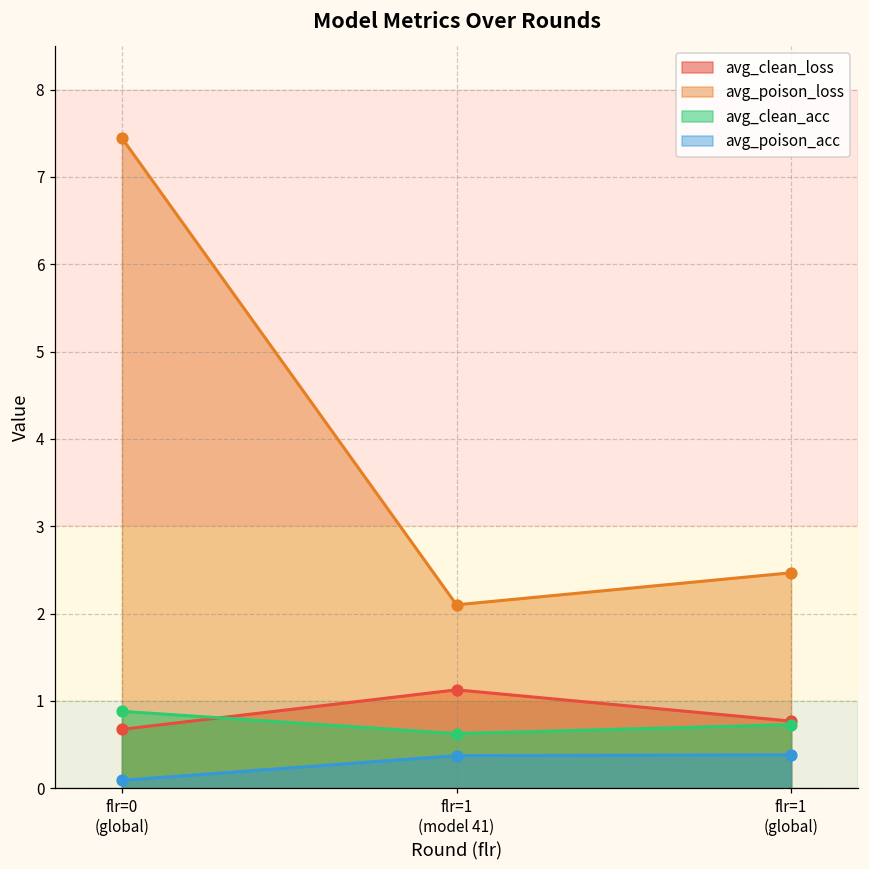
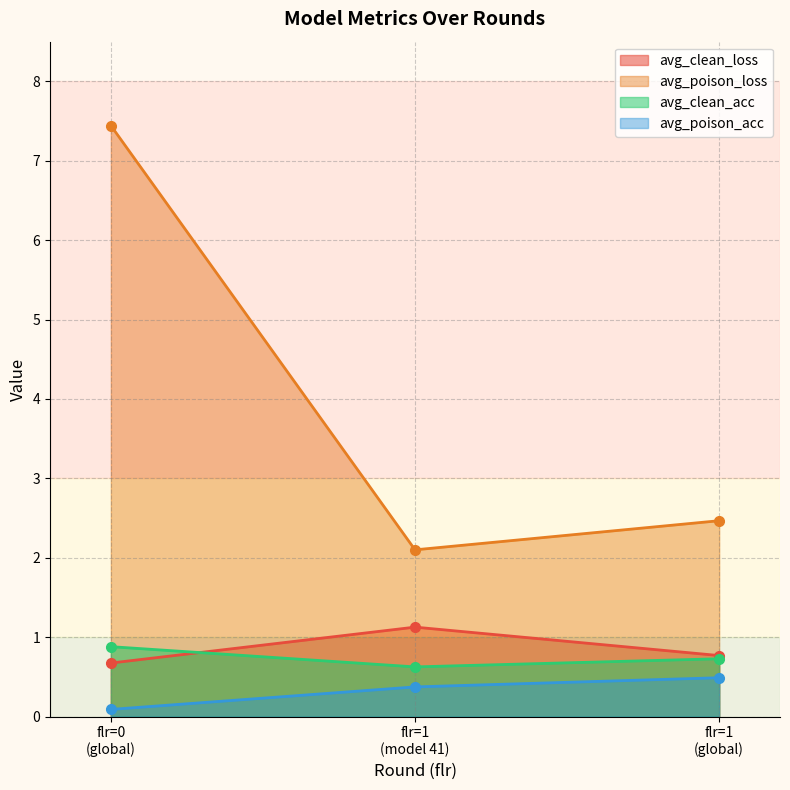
  {
    "avg_clean_acc": {
      "flr=0 (global)": 0.9,
      "flr=1 (model 41)": 0.6,
      "flr=1 (global)": 0.7
    },
    "avg_poison_acc": {
      "flr=0 (global)": 0.1,
      "flr=1 (model 41)": 0.4,
-     "flr=1 (global)": 0.4
+     "flr=1 (global)": 0.5
    }
  }
